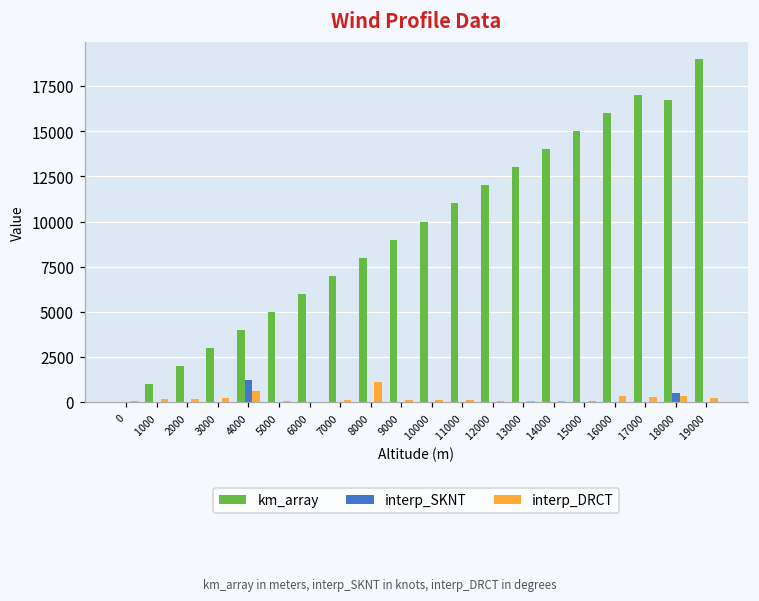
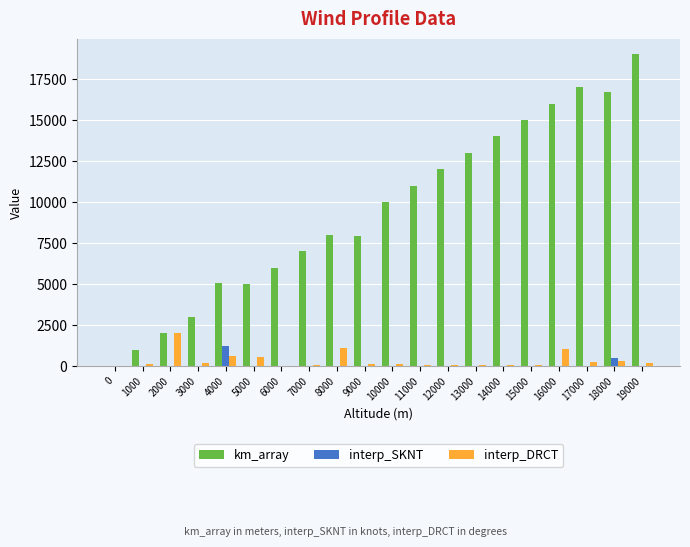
  {
    "km_array": {
      "0": 0,
      "1000": 1000,
      "2000": 2000,
      "3000": 3000,
-     "4000": 4000,
+     "4000": 5000,
      "5000": 5000,
      "6000": 6000,
      "7000": 7000,
      "8000": 8000,
-     "9000": 9000,
+     "9000": 7900,
      "10000": 10000,
      "11000": 11000,
      "12000": 12000,
      "13000": 13000,
      "14000": 14000,
      "15000": 15000,
      "16000": 16000,
      "17000": 17000,
      "18000": 16700,
      "19000": 19000
    },
    "interp_SKNT": {
      "4000": 1200,
      "18000": 500
    },
    "interp_DRCT": {
-     "2000": 200,
+     "2000": 2000,
      "3000": 200,
      "4000": 600,
-     "5000": 0,
+     "5000": 600,
      "6000": 0,
      "8000": 1100,
-     "16000": 300,
+     "16000": 1100,
      "17000": 300,
      "18000": 300,
      "19000": 200
    }
  }
